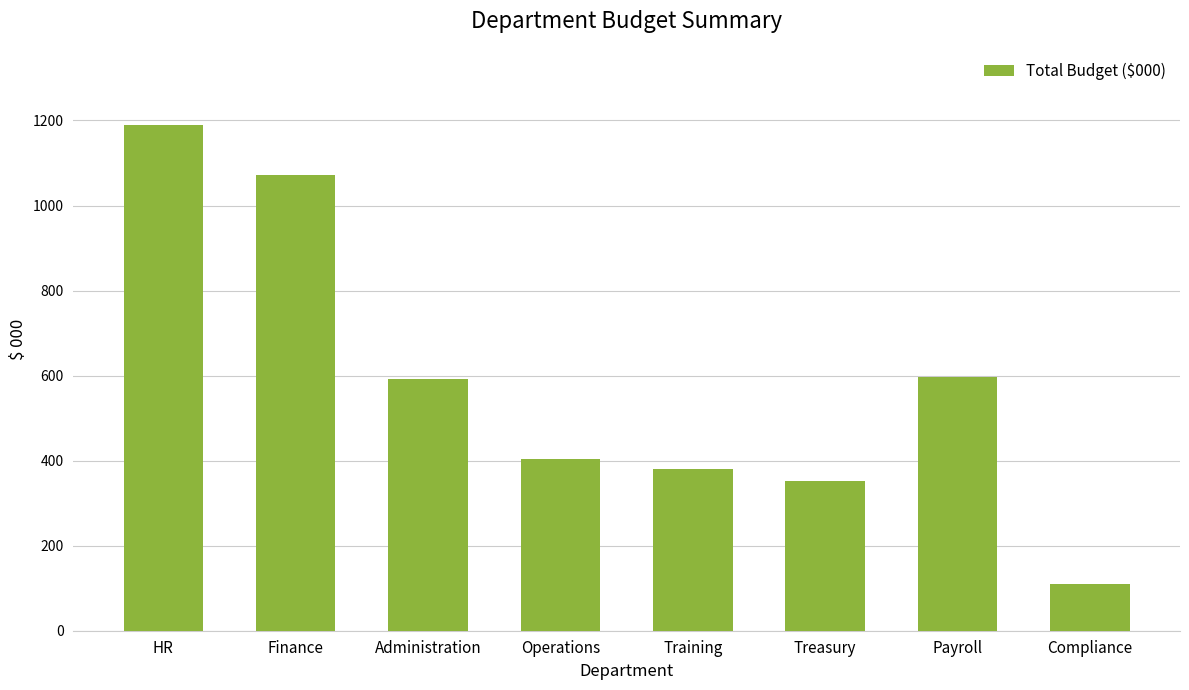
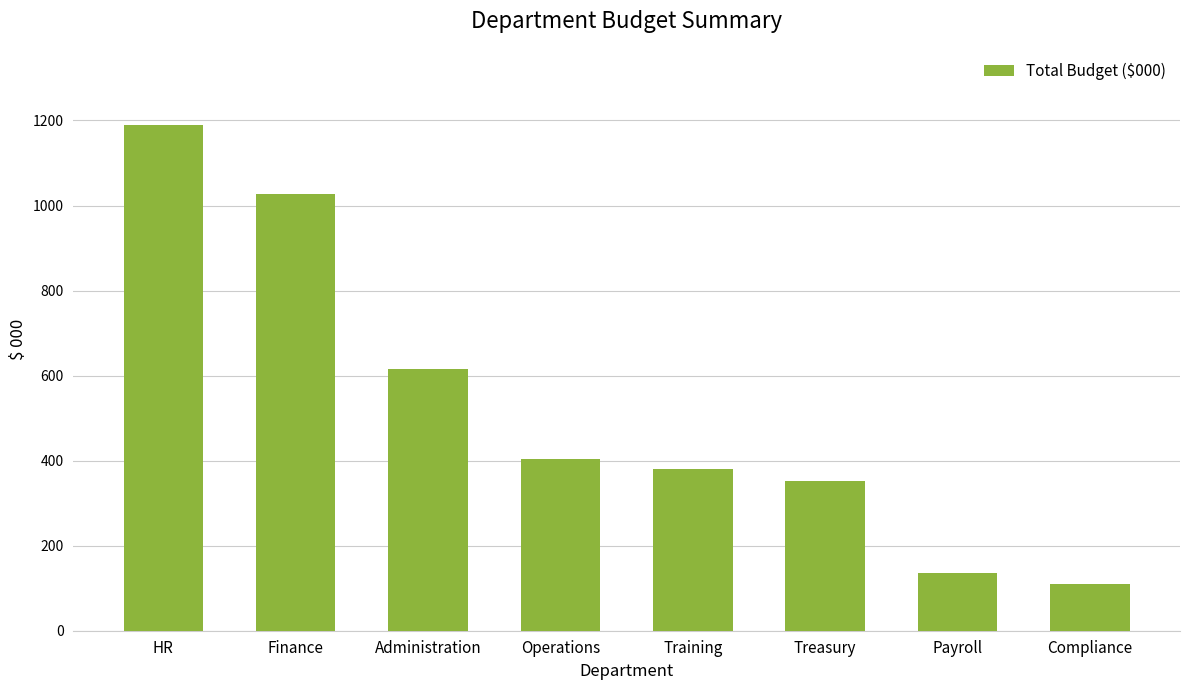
  {
    "HR": 1190,
-   "Finance": 1070,
-   "Administration": 590,
+   "Finance": 1030,
+   "Administration": 620,
    "Operations": 400,
    "Training": 380,
    "Treasury": 350,
-   "Payroll": 600,
+   "Payroll": 140,
    "Compliance": 110
  }
